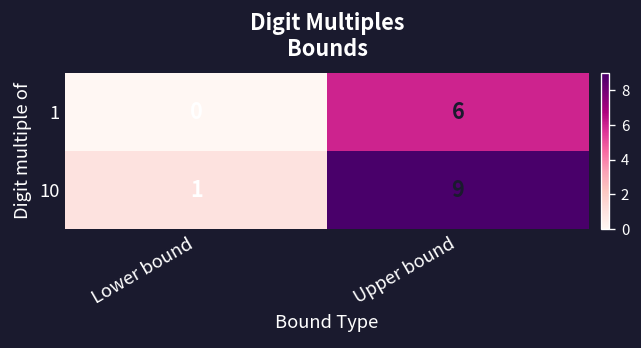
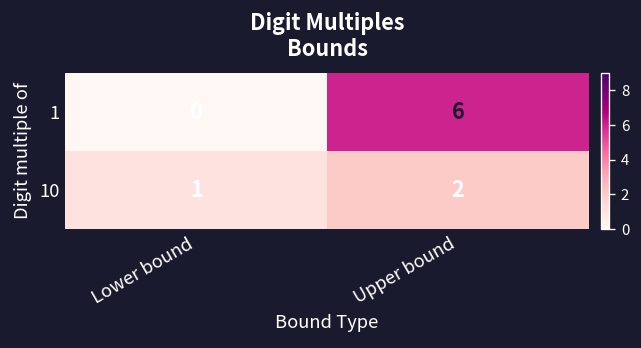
  {
    "1": {
      "Upper bound": 6
    },
    "10": {
-     "Upper bound": 9
+     "Upper bound": 2
    }
  }
